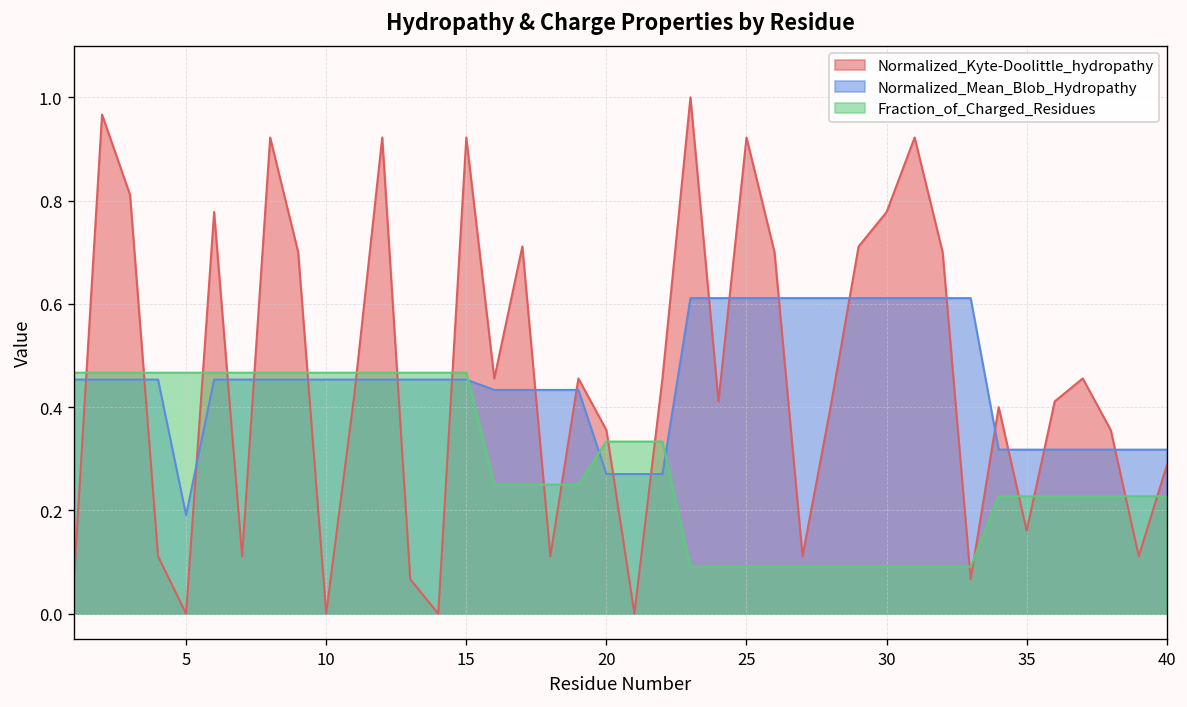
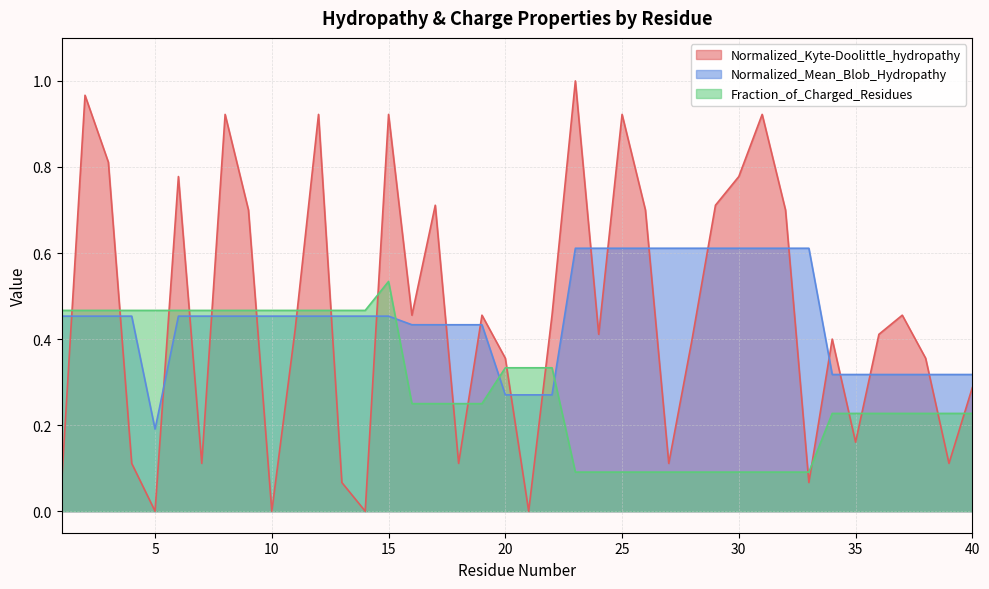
  {
    "Normalized_Kyte-Doolittle_hydropathy": {
      "5": 0.00,
      "10": 0.00,
      "15": 0.92,
      "20": 0.36,
      "25": 0.92,
      "30": 0.78,
      "35": 0.16,
      "40": 0.29
    },
    "Normalized_Mean_Blob_Hydropathy": {
      "5": 0.19,
      "10": 0.45,
      "15": 0.45,
      "20": 0.27,
      "25": 0.61,
      "30": 0.61,
      "35": 0.32,
      "40": 0.32
    },
    "Fraction_of_Charged_Residues": {
      "5": 0.47,
      "10": 0.47,
-     "15": 0.47,
+     "15": 0.53,
      "20": 0.33,
      "25": 0.09,
      "30": 0.09,
      "35": 0.23,
      "40": 0.23
    }
  }
